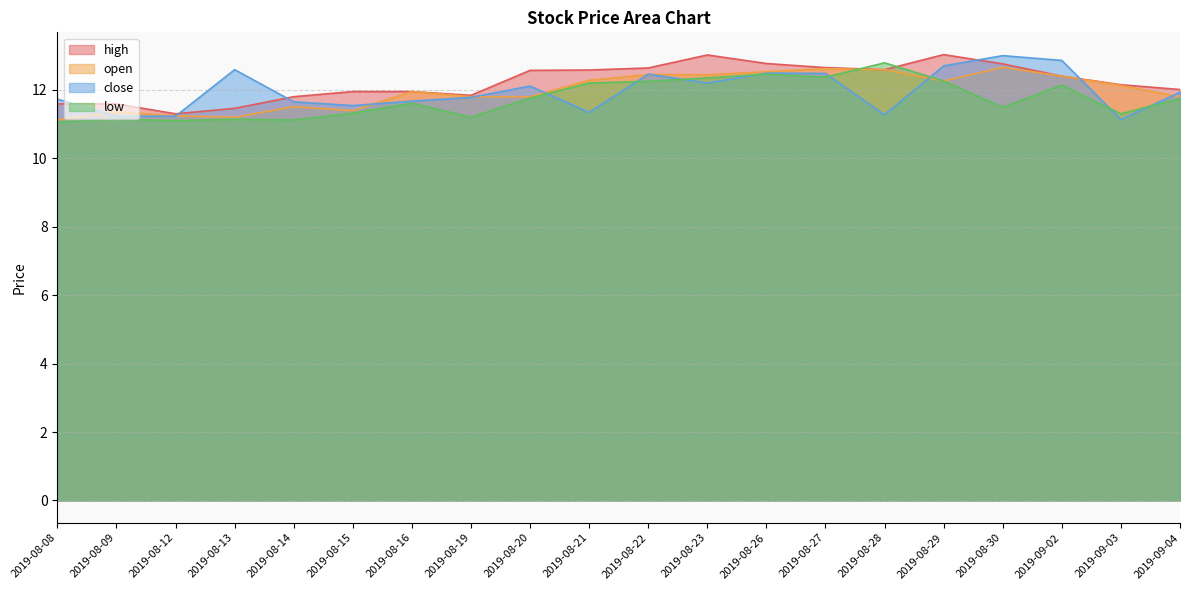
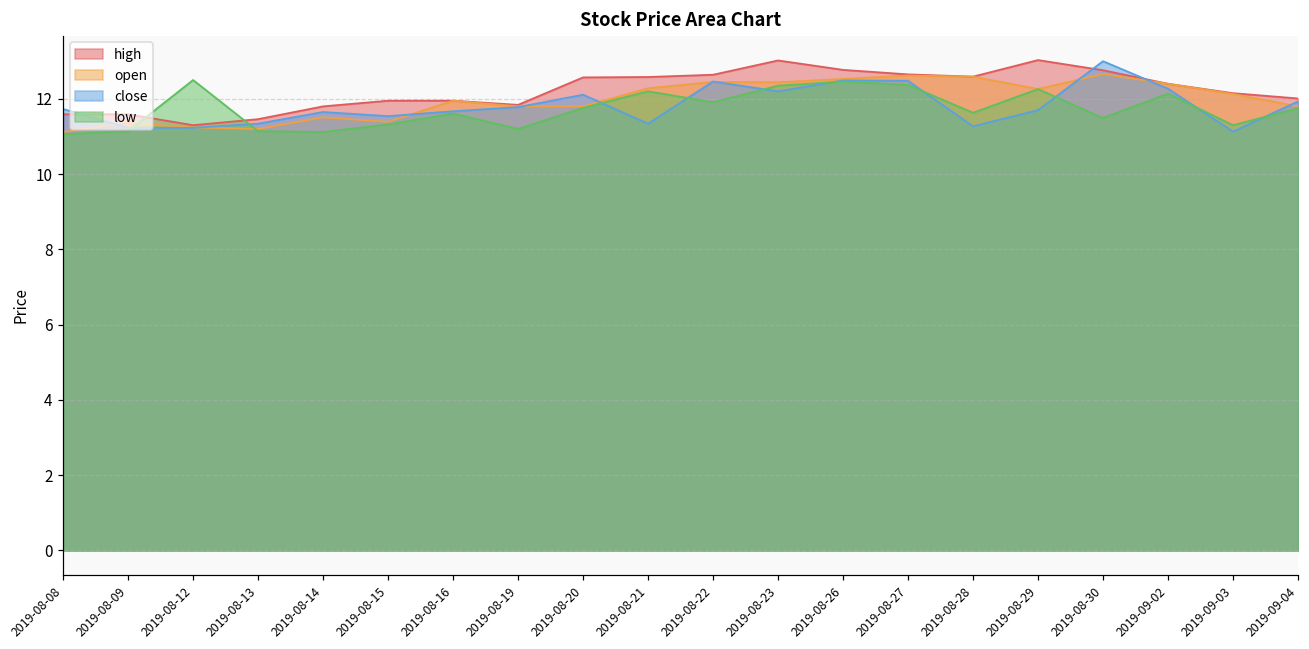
  {
    "close": {
      "2019-08-08": 11.7,
-     "2019-08-13": 12.6,
+     "2019-08-13": 11.3,
      "2019-08-14": 11.7,
      "2019-08-15": 11.5,
      "2019-08-20": 12.1,
      "2019-08-21": 11.3,
      "2019-08-23": 12.2,
      "2019-08-27": 12.5,
      "2019-08-28": 11.3,
-     "2019-08-29": 12.7,
+     "2019-08-29": 11.7,
      "2019-08-30": 13.0,
-     "2019-09-02": 12.9,
+     "2019-09-02": 12.3,
      "2019-09-03": 11.1,
      "2019-09-04": 11.9
    },
    "low": {
-     "2019-08-12": 11.1,
+     "2019-08-12": 12.5,
      "2019-08-14": 11.1,
      "2019-08-19": 11.2,
      "2019-08-21": 12.2,
-     "2019-08-22": 12.3,
+     "2019-08-22": 11.9,
      "2019-08-23": 12.4,
      "2019-08-27": 12.4,
-     "2019-08-28": 12.8,
+     "2019-08-28": 11.6,
      "2019-08-30": 11.5,
      "2019-09-02": 12.1,
      "2019-09-03": 11.3
    }
  }
